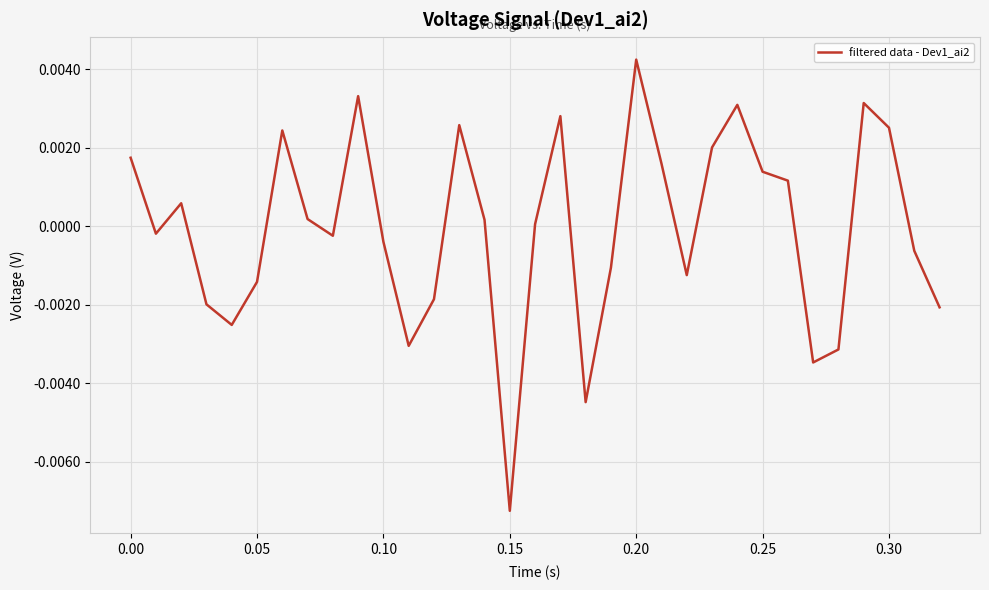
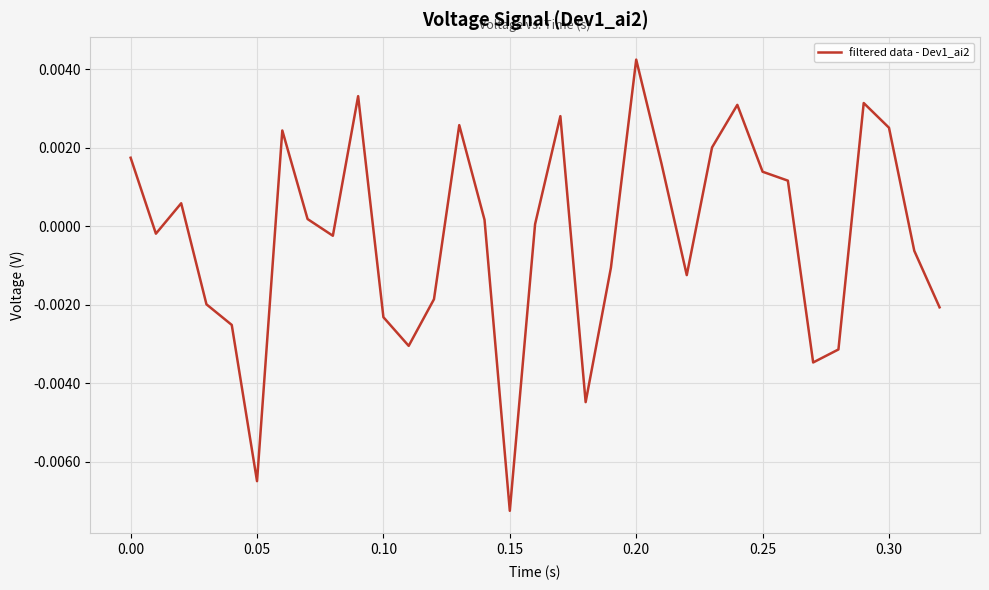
  {
    "0.00": 0.0017,
-   "0.05": -0.0014,
-   "0.10": -0.0004,
+   "0.05": -0.0065,
+   "0.10": -0.0023,
    "0.15": -0.0072,
    "0.20": 0.0042,
    "0.25": 0.0014,
    "0.30": 0.0025
  }
